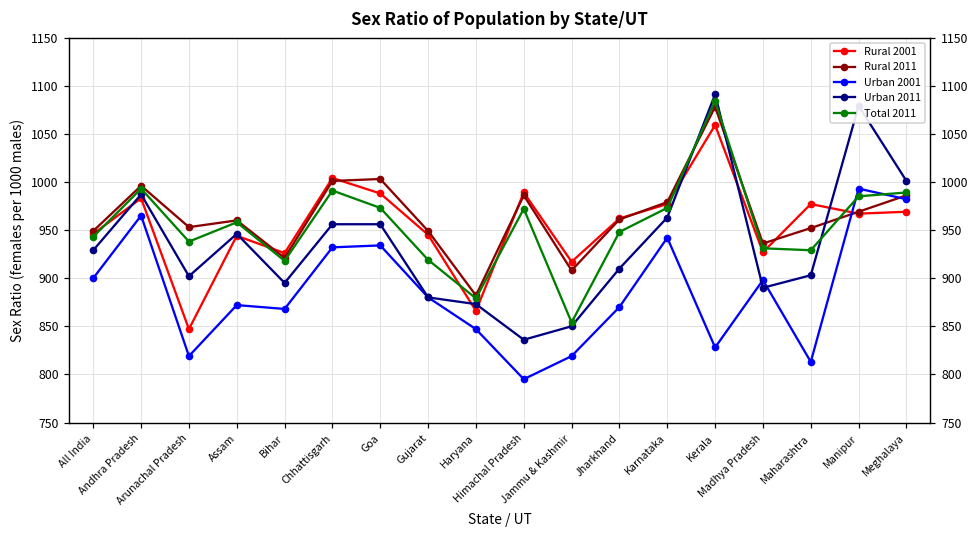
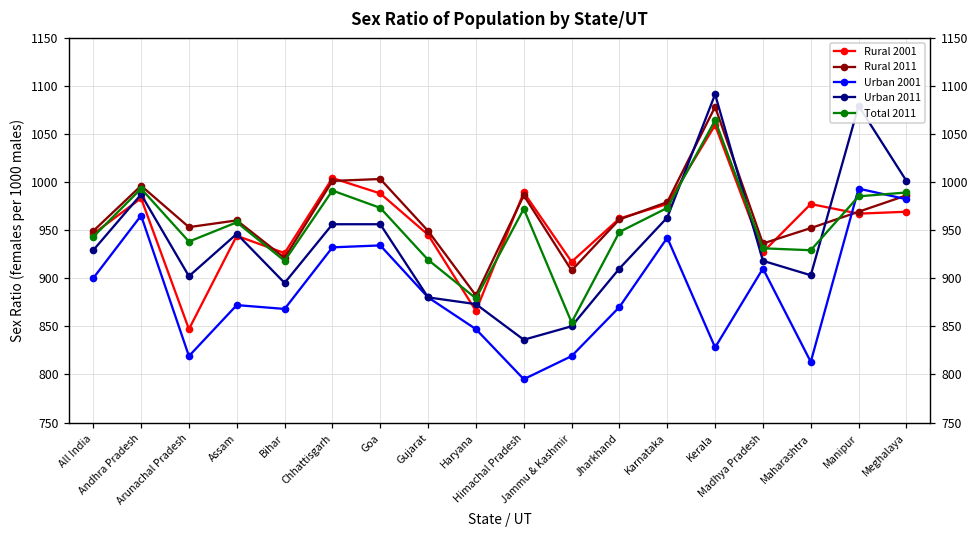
  {
    "Rural 2001": {
      "All India": 950,
      "Andhra Pradesh": 980,
      "Arunachal Pradesh": 850,
      "Bihar": 930,
      "Chhattisgarh": 1000,
      "Goa": 990,
      "Gujarat": 950,
      "Haryana": 870,
      "Himachal Pradesh": 990,
      "Jammu & Kashmir": 920,
      "Kerala": 1060,
      "Madhya Pradesh": 930,
      "Maharashtra": 980,
      "Meghalaya": 970
    },
    "Rural 2011": {
      "All India": 950,
      "Andhra Pradesh": 1000,
      "Arunachal Pradesh": 950,
      "Bihar": 920,
      "Chhattisgarh": 1000,
      "Goa": 1000,
      "Gujarat": 950,
      "Haryana": 880,
      "Himachal Pradesh": 990,
      "Jammu & Kashmir": 910,
      "Kerala": 1080,
      "Madhya Pradesh": 940,
      "Maharashtra": 950,
      "Meghalaya": 990
    },
    "Urban 2001": {
      "All India": 900,
      "Andhra Pradesh": 970,
      "Arunachal Pradesh": 820,
      "Assam": 870,
      "Bihar": 870,
      "Chhattisgarh": 930,
      "Goa": 930,
      "Haryana": 850,
      "Himachal Pradesh": 800,
      "Jammu & Kashmir": 820,
      "Jharkhand": 870,
      "Karnataka": 940,
      "Kerala": 830,
-     "Madhya Pradesh": 900,
+     "Madhya Pradesh": 910,
      "Maharashtra": 810,
      "Manipur": 990,
      "Meghalaya": 980
    },
    "Urban 2011": {
      "All India": 930,
      "Andhra Pradesh": 990,
      "Arunachal Pradesh": 900,
      "Bihar": 900,
      "Chhattisgarh": 960,
      "Goa": 960,
      "Haryana": 870,
      "Himachal Pradesh": 840,
      "Jammu & Kashmir": 850,
      "Jharkhand": 910,
      "Karnataka": 960,
      "Kerala": 1090,
-     "Madhya Pradesh": 890,
+     "Madhya Pradesh": 920,
      "Maharashtra": 900,
      "Meghalaya": 1000
    },
    "Total 2011": {
      "All India": 940,
      "Andhra Pradesh": 990,
      "Arunachal Pradesh": 940,
      "Bihar": 920,
      "Chhattisgarh": 990,
      "Goa": 970,
      "Gujarat": 920,
      "Haryana": 880,
      "Himachal Pradesh": 970,
      "Jammu & Kashmir": 850,
      "Jharkhand": 950,
      "Karnataka": 970,
-     "Kerala": 1080,
+     "Kerala": 1060,
      "Madhya Pradesh": 930,
      "Maharashtra": 930,
      "Manipur": 990,
      "Meghalaya": 990
    }
  }
